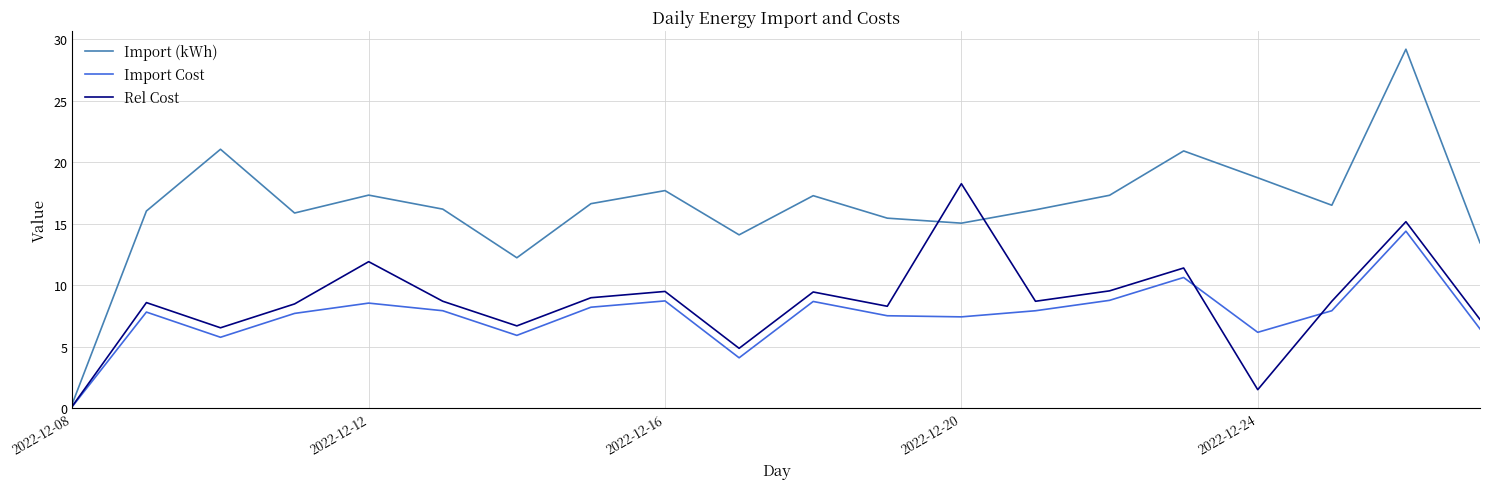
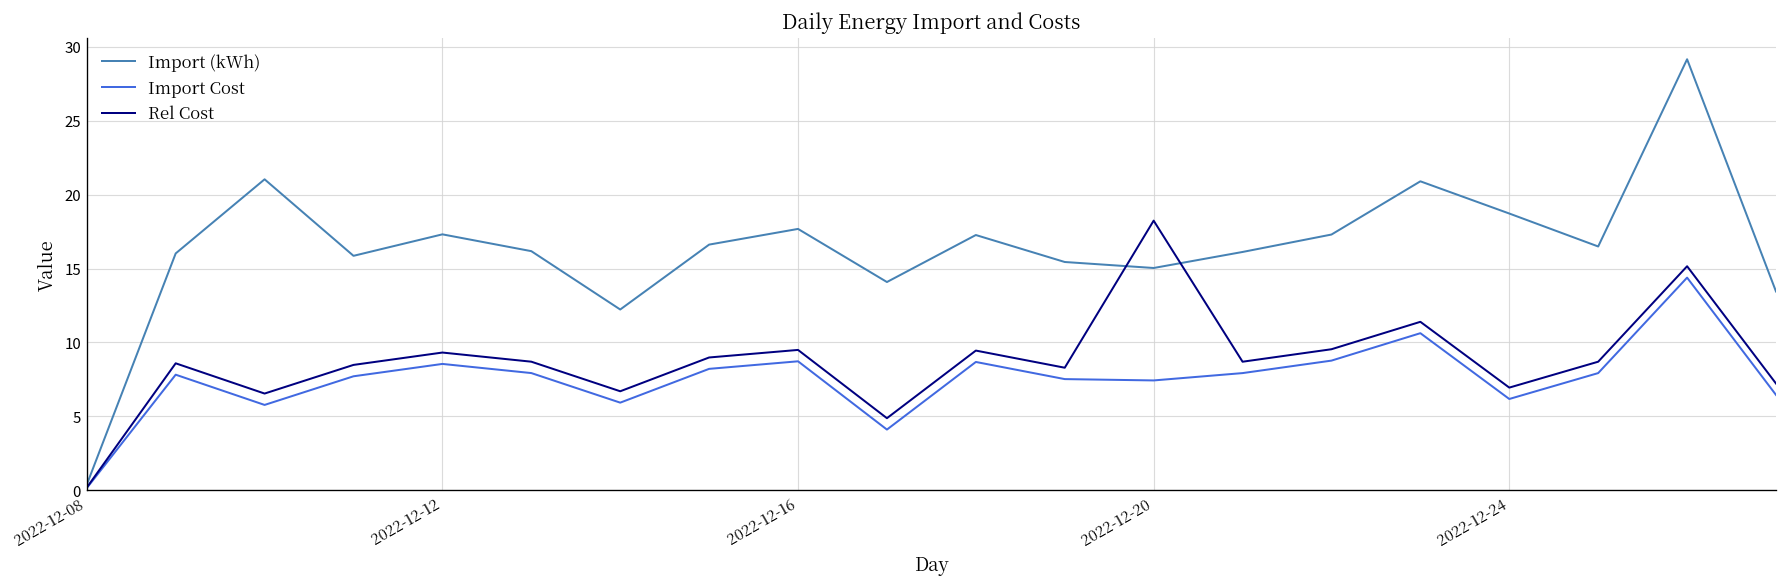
  {
    "Rel Cost": {
-     "2022-12-12": 11.9,
+     "2022-12-12": 9.3,
      "2022-12-16": 9.5,
      "2022-12-20": 18.2,
-     "2022-12-24": 1.5
+     "2022-12-24": 6.9
    }
  }
